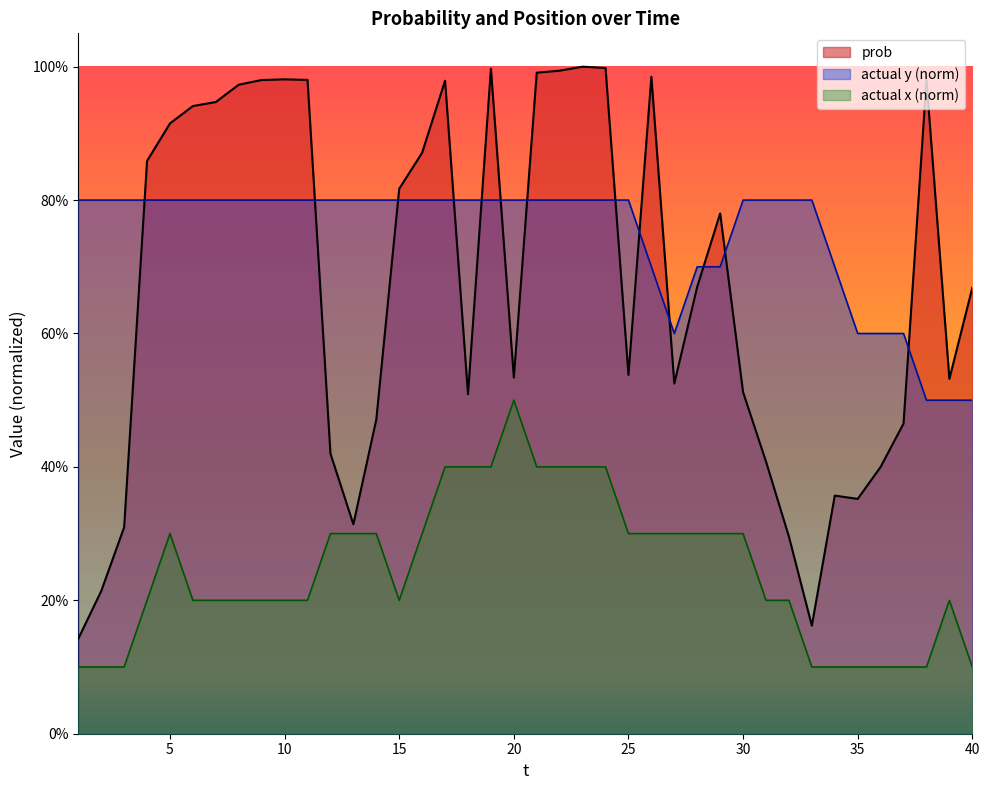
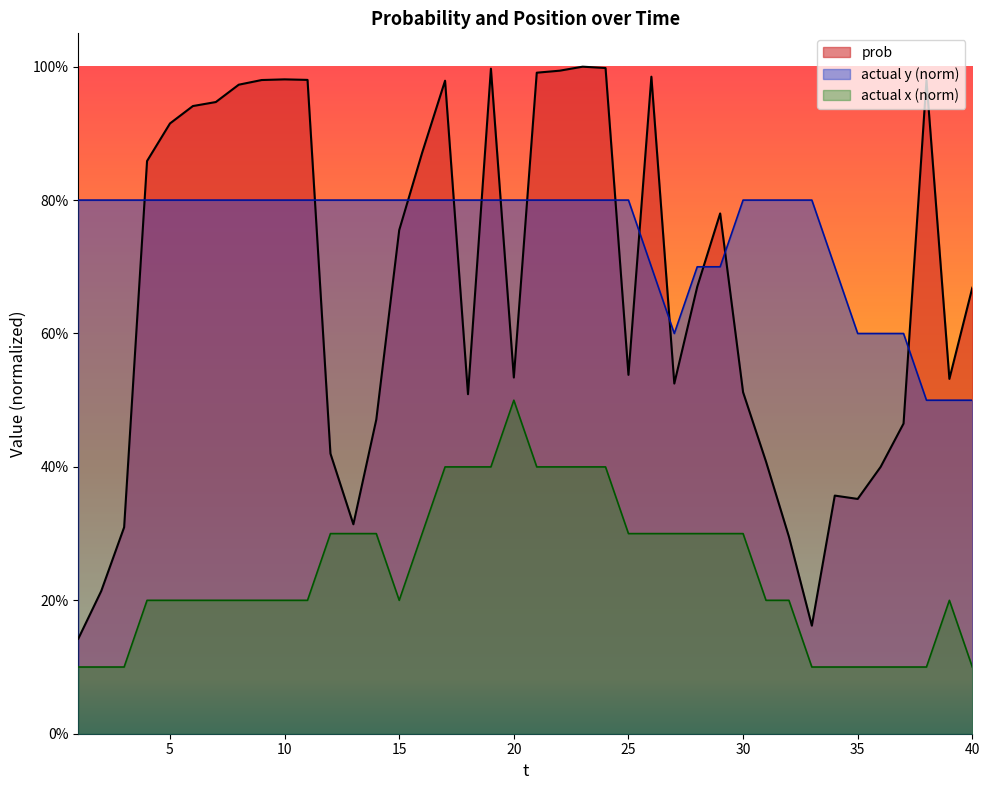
  {
    "prob": {
      "5": "91%",
      "10": "98%",
-     "15": "82%",
+     "15": "76%",
      "20": "53%",
      "25": "54%",
      "30": "51%",
      "35": "35%",
      "40": "67%"
    },
    "actual y (norm)": {
      "5": "80%",
      "10": "80%",
      "15": "80%",
      "20": "80%",
      "25": "80%",
      "30": "80%",
      "35": "60%",
      "40": "50%"
    },
    "actual x (norm)": {
-     "5": "30%",
+     "5": "20%",
      "10": "20%",
      "15": "20%",
      "20": "50%",
      "25": "30%",
      "30": "30%",
      "35": "10%",
      "40": "10%"
    }
  }
